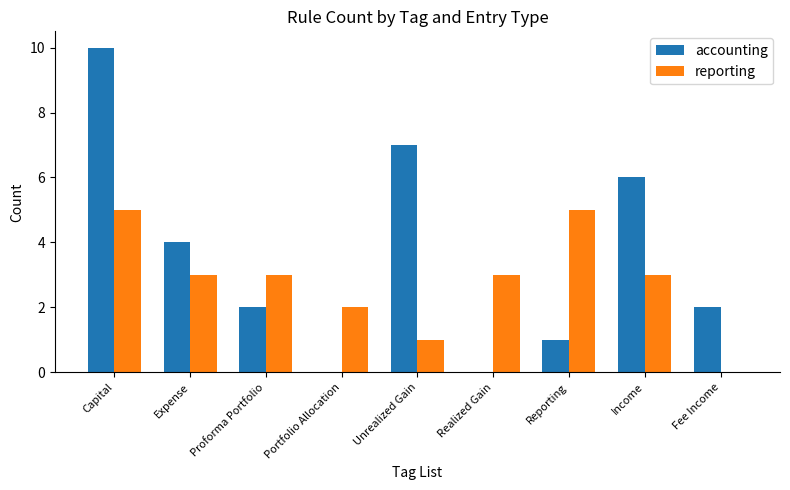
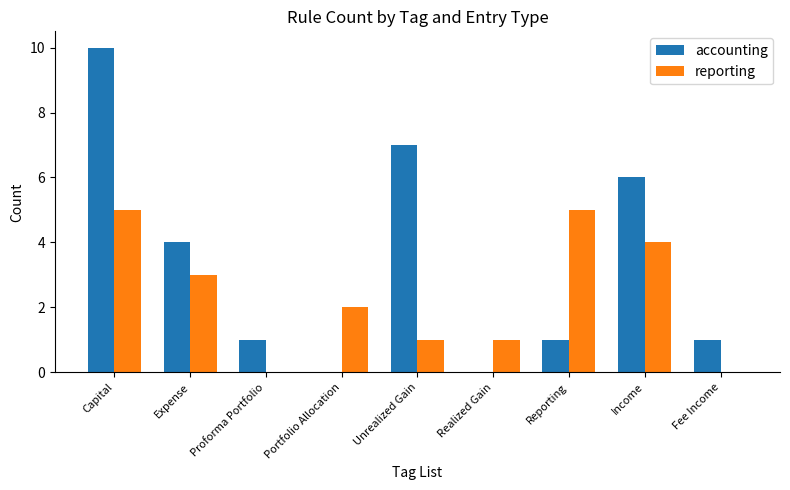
  {
    "accounting": {
      "Capital": 10,
      "Expense": 4,
-     "Proforma Portfolio": 2,
+     "Proforma Portfolio": 1,
      "Portfolio Allocation": 0,
      "Unrealized Gain": 7,
      "Realized Gain": 0,
      "Reporting": 1,
      "Income": 6,
-     "Fee Income": 2
+     "Fee Income": 1
    },
    "reporting": {
      "Capital": 5,
      "Expense": 3,
-     "Proforma Portfolio": 3,
+     "Proforma Portfolio": 0,
      "Portfolio Allocation": 2,
      "Unrealized Gain": 1,
-     "Realized Gain": 3,
+     "Realized Gain": 1,
      "Reporting": 5,
-     "Income": 3,
+     "Income": 4,
      "Fee Income": 0
    }
  }
